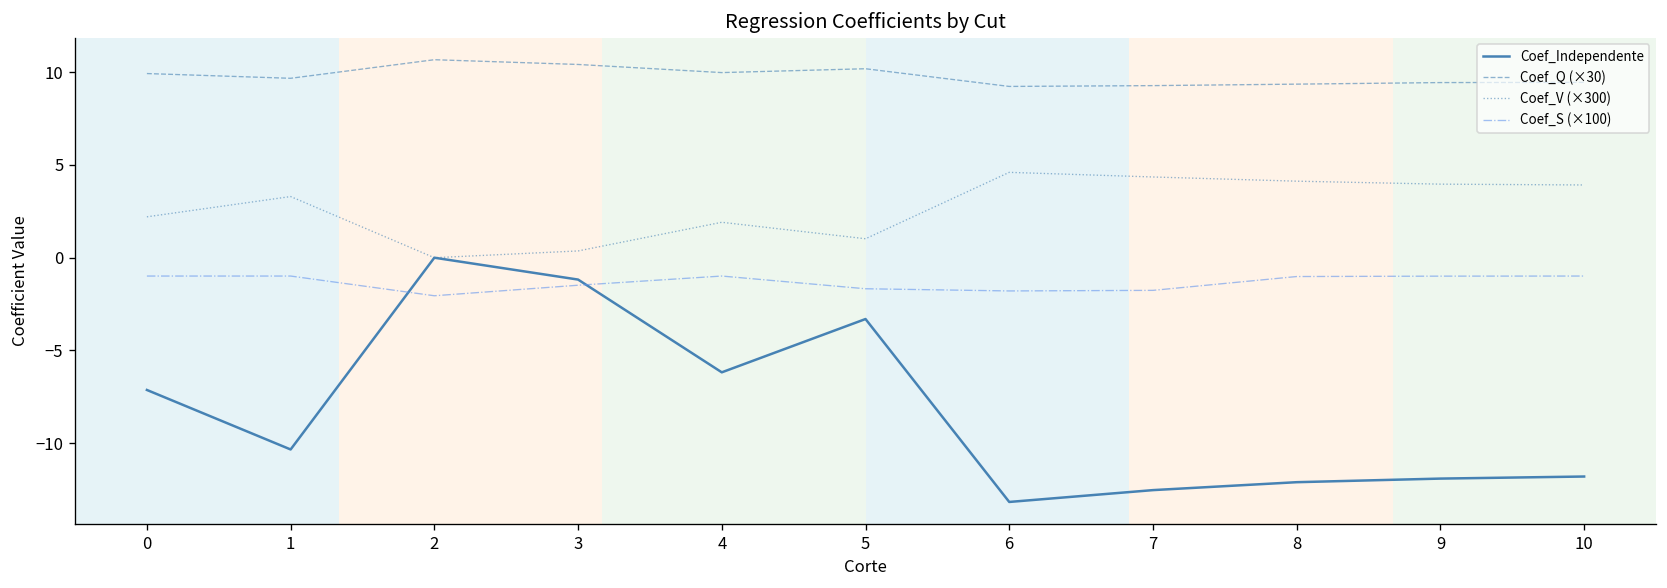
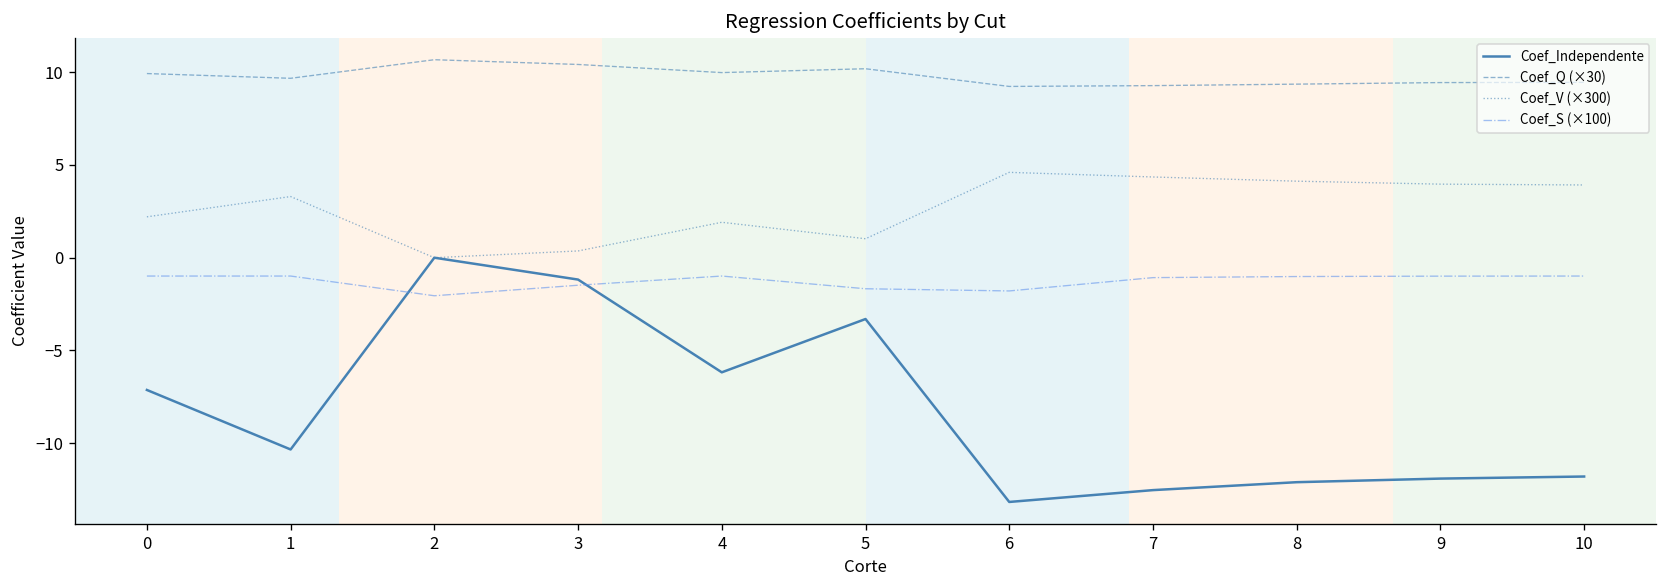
  {
    "Coef_S (×100)": {
      "0": -1.0,
      "1": -1.0,
      "2": -2.1,
      "3": -1.5,
      "4": -1.0,
      "5": -1.7,
      "6": -1.8,
-     "7": -1.8,
+     "7": -1.1,
      "8": -1.0,
      "9": -1.0,
      "10": -1.0
    }
  }
